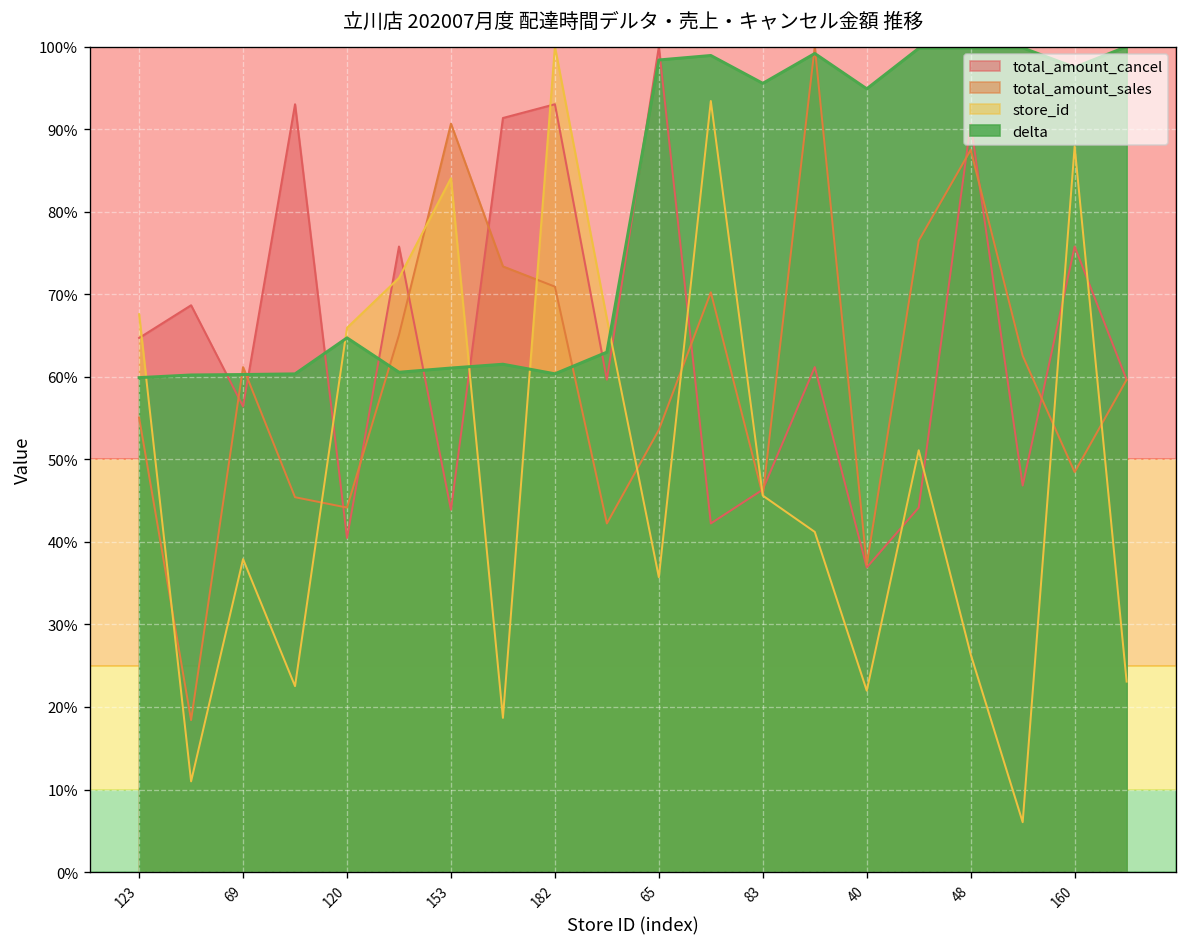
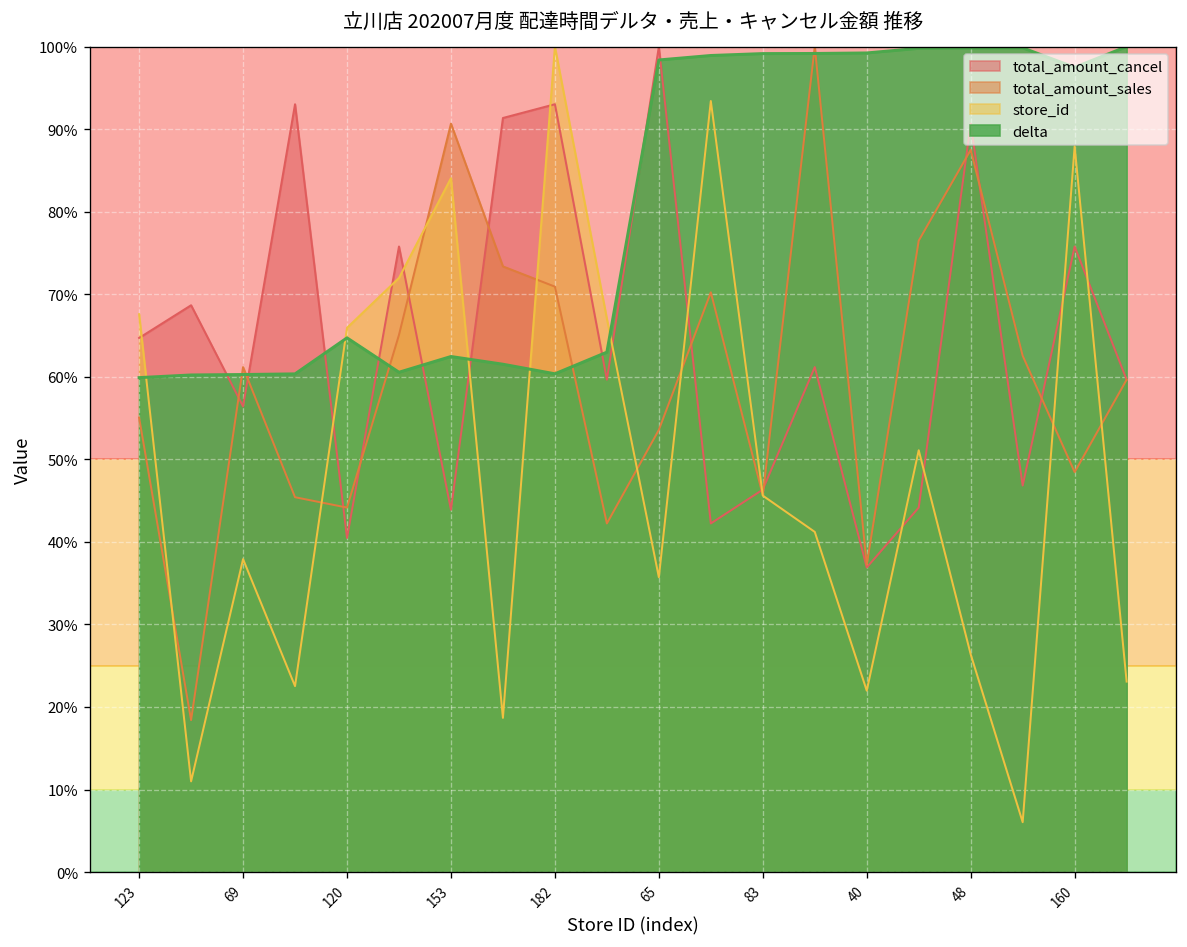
  {
    "delta": {
      "123": "60%",
      "69": "60%",
      "120": "65%",
-     "153": "61%",
+     "153": "62%",
      "182": "60%",
      "65": "98%",
-     "83": "96%",
-     "40": "95%",
+     "83": "99%",
+     "40": "99%",
      "48": "100%"
    }
  }
